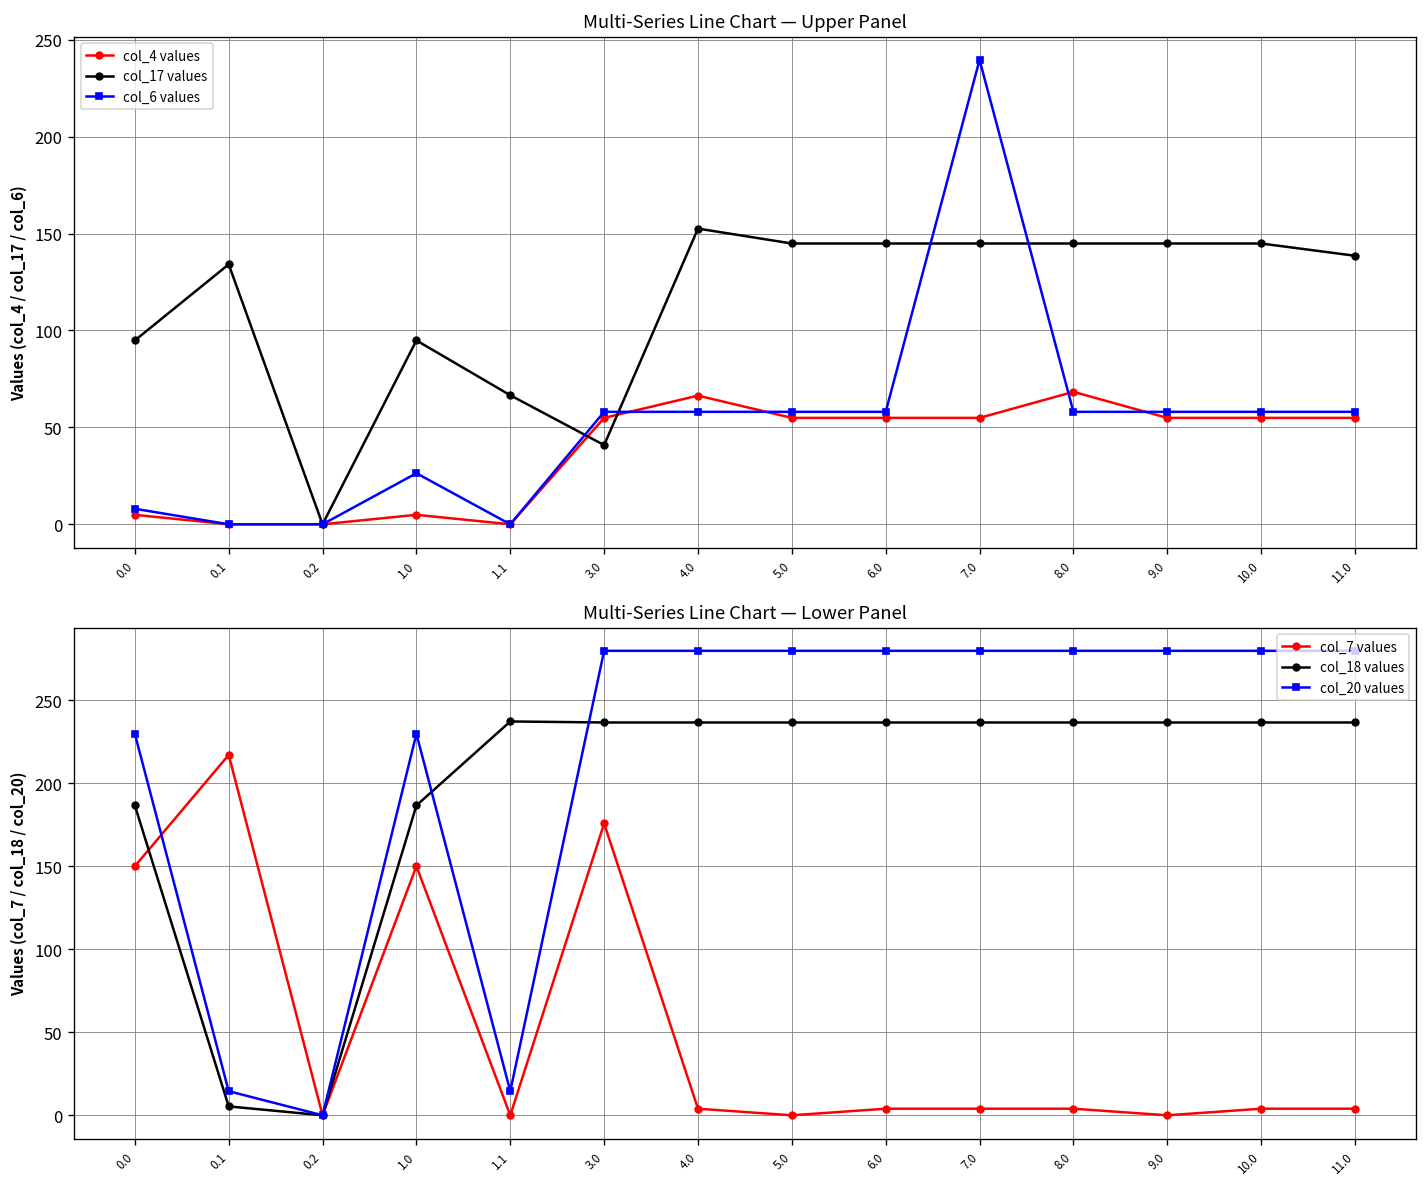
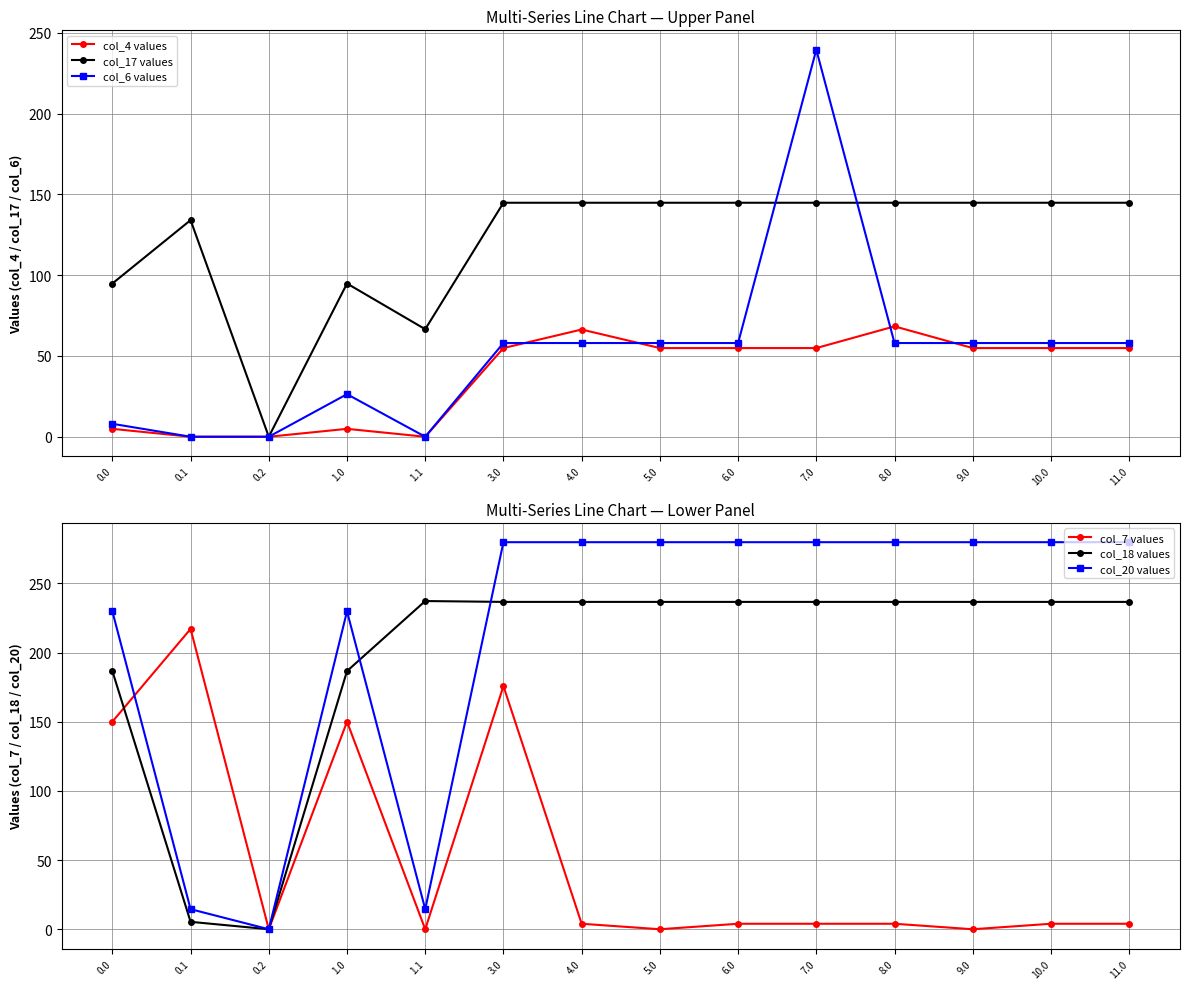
  {
    "Multi-Series Line Chart — Upper Panel": {
      "col_4 values": {
        "0.0": 5,
        "1.0": 5,
        "3.0": 55,
        "4.0": 66,
        "5.0": 55,
        "6.0": 55,
        "7.0": 55,
        "8.0": 68,
        "9.0": 55,
        "10.0": 55,
        "11.0": 55
      },
      "col_17 values": {
        "0.0": 95,
        "0.1": 134,
        "1.0": 95,
        "1.1": 67,
-       "3.0": 41,
-       "4.0": 153,
+       "3.0": 145,
+       "4.0": 145,
        "5.0": 145,
        "6.0": 145,
        "7.0": 145,
        "8.0": 145,
        "9.0": 145,
        "10.0": 145,
-       "11.0": 139
+       "11.0": 145
      },
      "col_6 values": {
        "0.0": 8,
        "1.0": 26,
        "3.0": 58,
        "4.0": 58,
        "5.0": 58,
        "6.0": 58,
        "7.0": 240,
        "8.0": 58,
        "9.0": 58,
        "10.0": 58,
        "11.0": 58
      }
    },
    "Multi-Series Line Chart — Lower Panel": {
      "col_7 values": {
        "0.0": 150,
        "0.1": 217,
        "1.0": 150,
        "1.1": 0,
        "3.0": 176,
        "4.0": 4,
        "5.0": 0,
        "6.0": 4,
        "7.0": 4,
        "8.0": 4,
        "9.0": 0,
        "10.0": 4,
        "11.0": 4
      },
      "col_18 values": {
        "0.0": 187,
        "0.1": 5,
        "1.0": 187,
        "1.1": 237,
        "3.0": 237,
        "4.0": 237,
        "5.0": 237,
        "6.0": 237,
        "7.0": 237,
        "8.0": 237,
        "9.0": 237,
        "10.0": 237,
        "11.0": 237
      },
      "col_20 values": {
        "0.0": 230,
        "0.1": 15,
        "1.0": 230,
        "1.1": 15,
        "3.0": 280,
        "4.0": 280,
        "5.0": 280,
        "6.0": 280,
        "7.0": 280,
        "8.0": 280,
        "9.0": 280,
        "10.0": 280
      }
    }
  }
